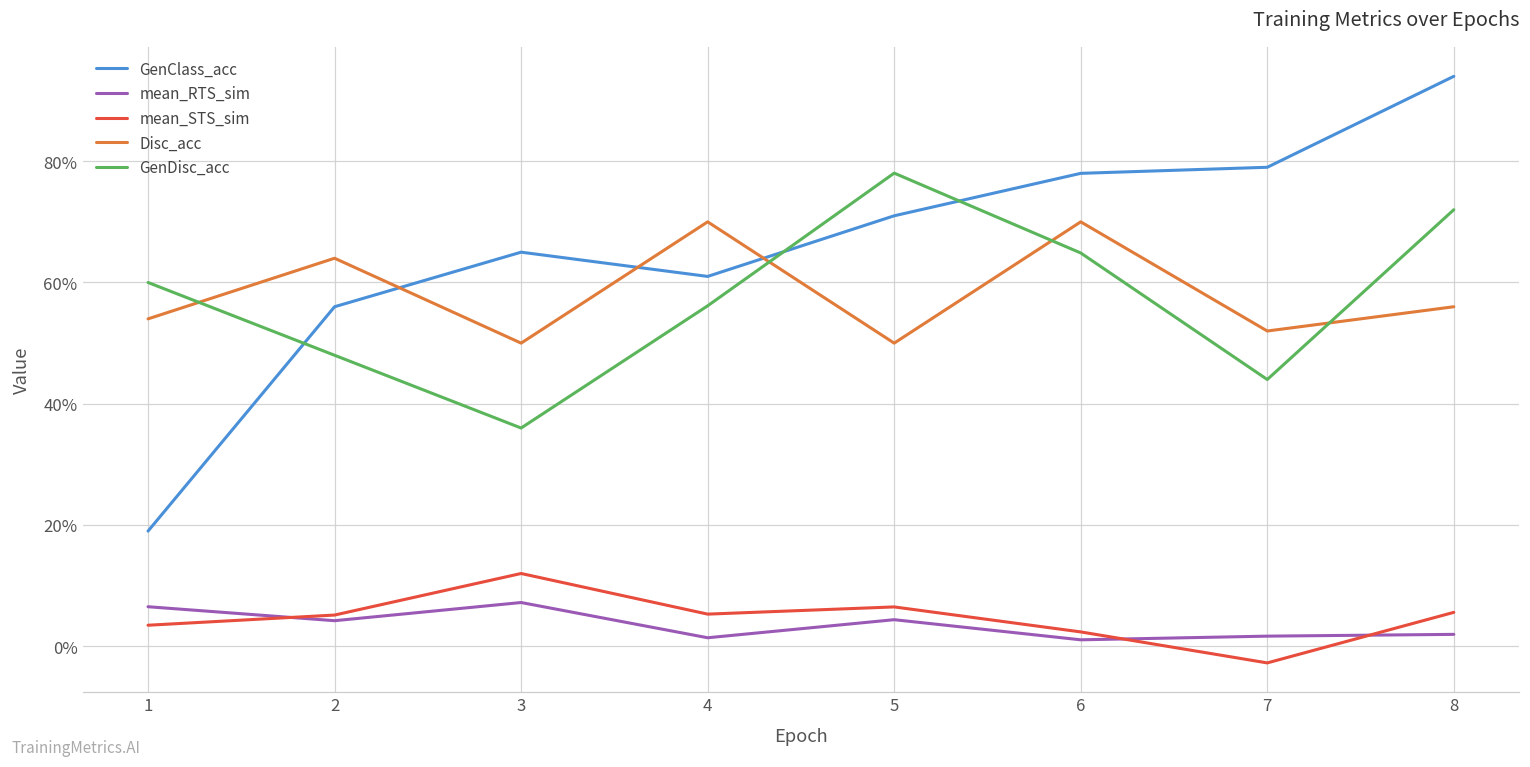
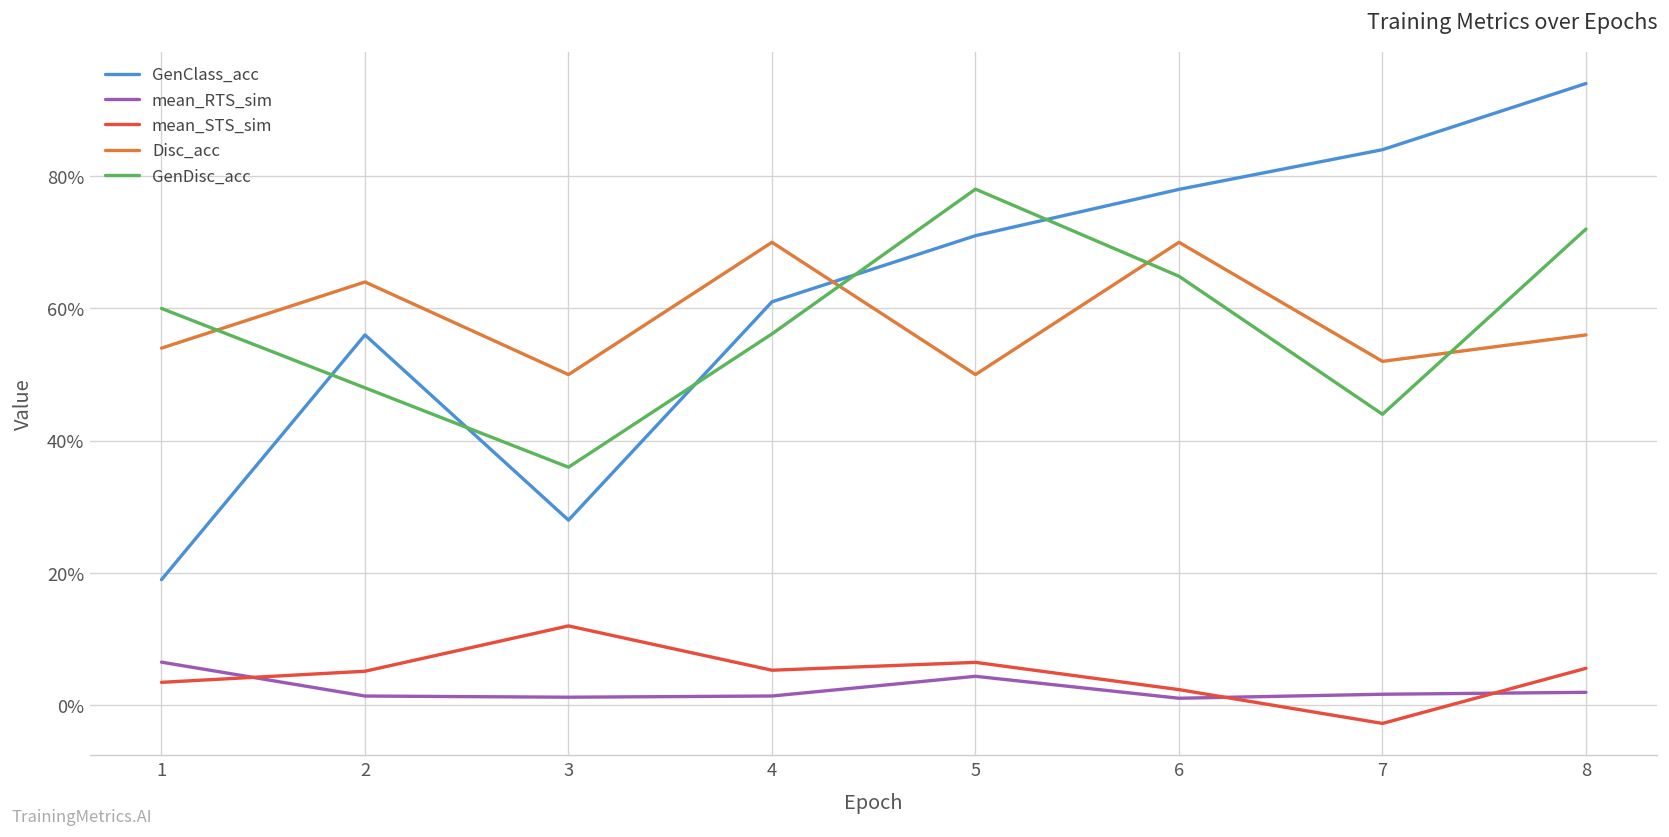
  {
    "GenClass_acc": {
      "1": "19%",
      "2": "56%",
-     "3": "65%",
+     "3": "28%",
      "4": "61%",
      "5": "71%",
      "6": "78%",
-     "7": "79%",
+     "7": "84%",
      "8": "94%"
    },
    "mean_RTS_sim": {
      "1": "7%",
-     "2": "4%",
-     "3": "7%",
+     "2": "1%",
+     "3": "1%",
      "4": "1%",
      "5": "4%",
      "6": "1%",
      "7": "2%",
      "8": "2%"
    },
    "GenDisc_acc": {
      "1": "60%",
      "2": "48%",
      "3": "36%",
      "4": "56%",
      "5": "78%",
      "6": "65%",
      "7": "44%",
      "8": "72%"
    }
  }
